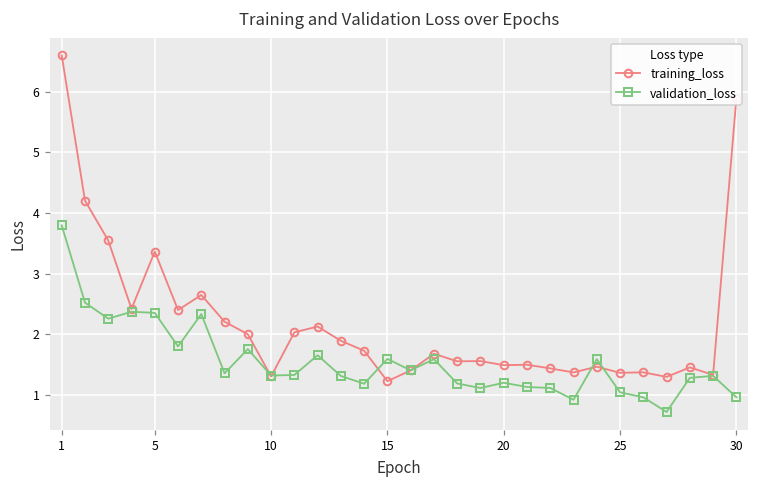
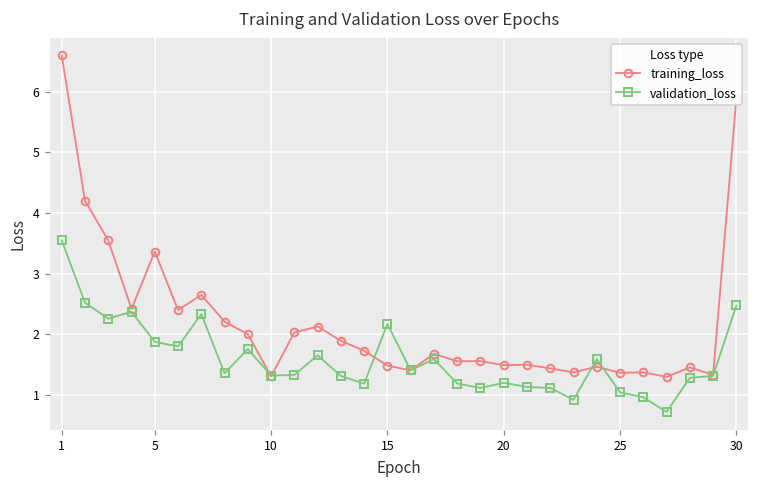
  {
    "training_loss": {
      "1": 6.6,
      "5": 3.4,
-     "15": 1.2,
+     "15": 1.5,
      "20": 1.5,
      "25": 1.4
    },
    "validation_loss": {
-     "1": 3.8,
-     "5": 2.4,
-     "15": 1.6,
+     "1": 3.5,
+     "5": 1.9,
+     "15": 2.2,
      "20": 1.2,
      "25": 1.0,
-     "30": 1.0
+     "30": 2.5
    }
  }
